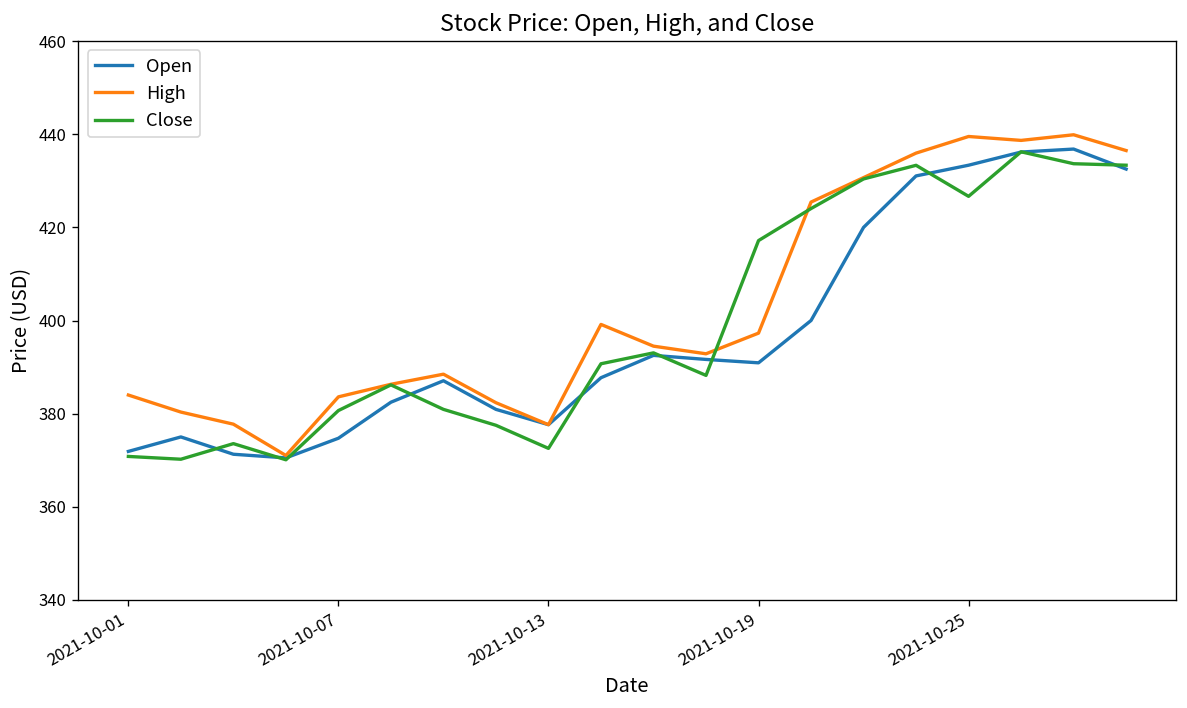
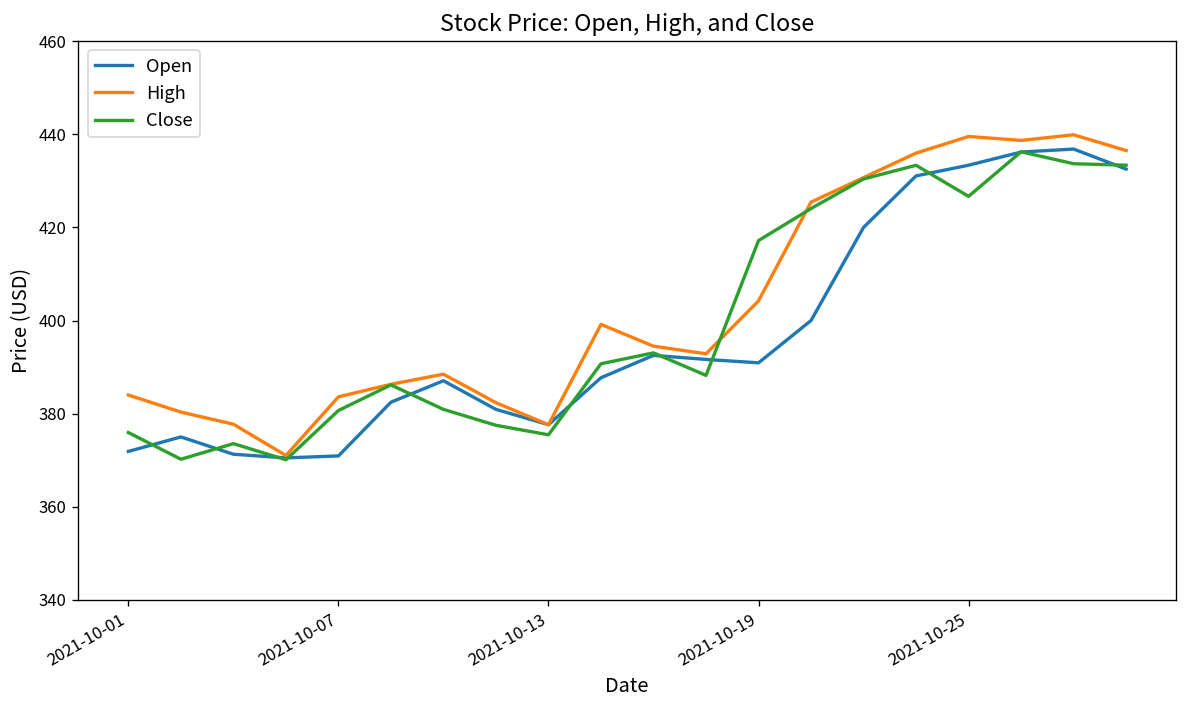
  {
    "Open": {
      "2021-10-01": 372,
-     "2021-10-07": 375,
+     "2021-10-07": 371,
      "2021-10-19": 391,
      "2021-10-25": 433
    },
    "High": {
      "2021-10-01": 384,
      "2021-10-07": 384,
-     "2021-10-19": 397,
+     "2021-10-19": 404,
      "2021-10-25": 440
    },
    "Close": {
-     "2021-10-01": 371,
+     "2021-10-01": 376,
      "2021-10-07": 381,
-     "2021-10-13": 373,
+     "2021-10-13": 375,
      "2021-10-19": 417,
      "2021-10-25": 427
    }
  }
